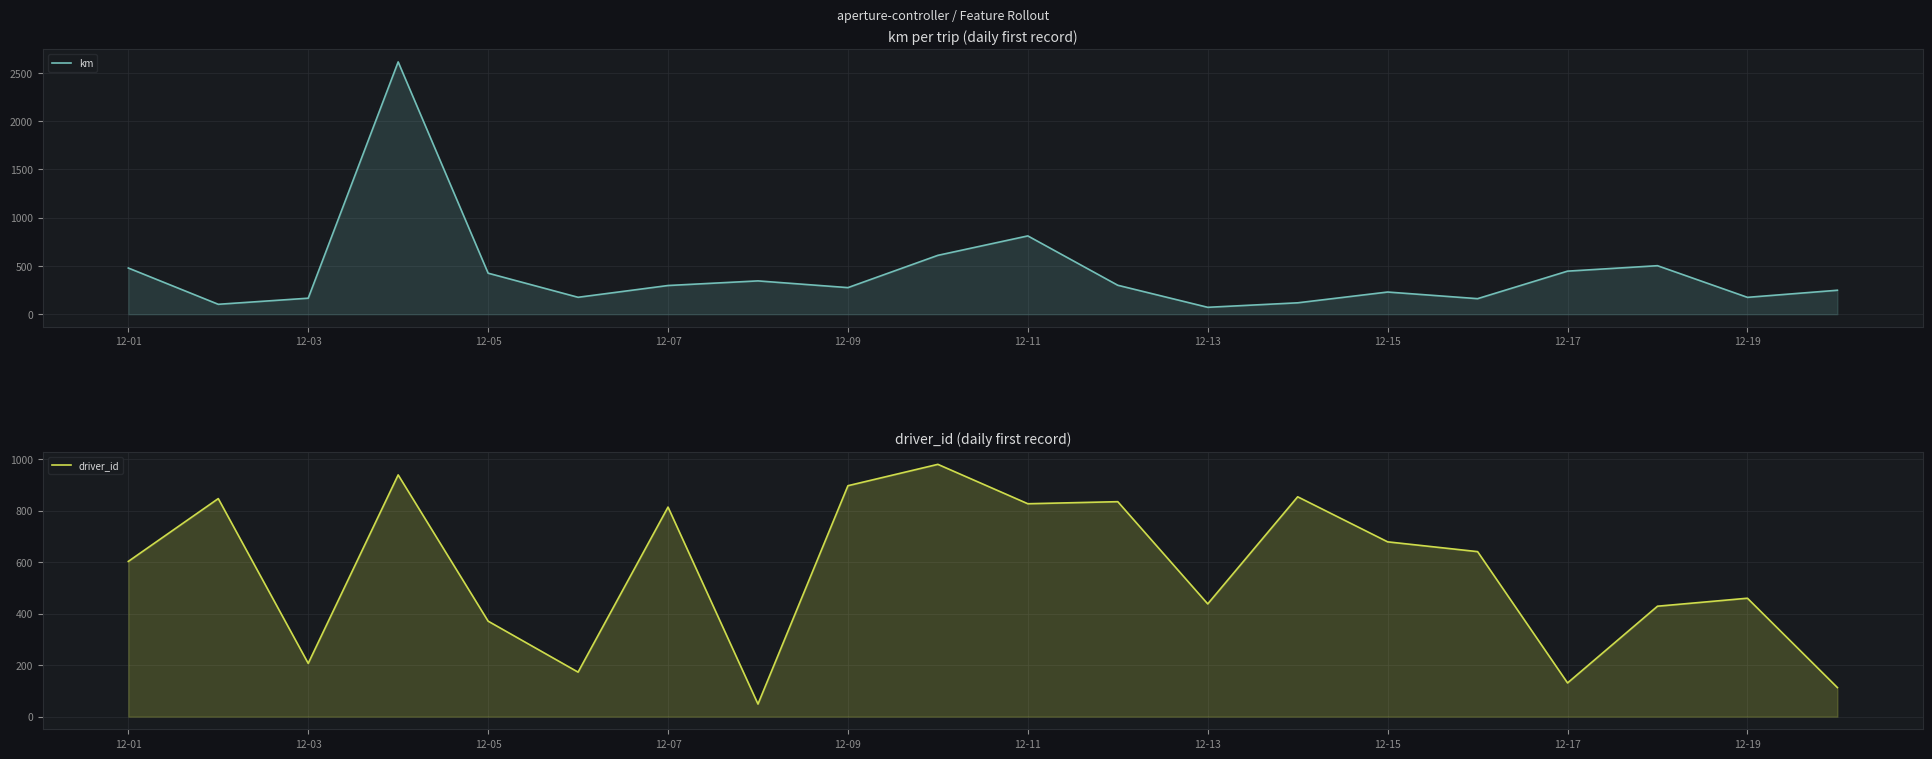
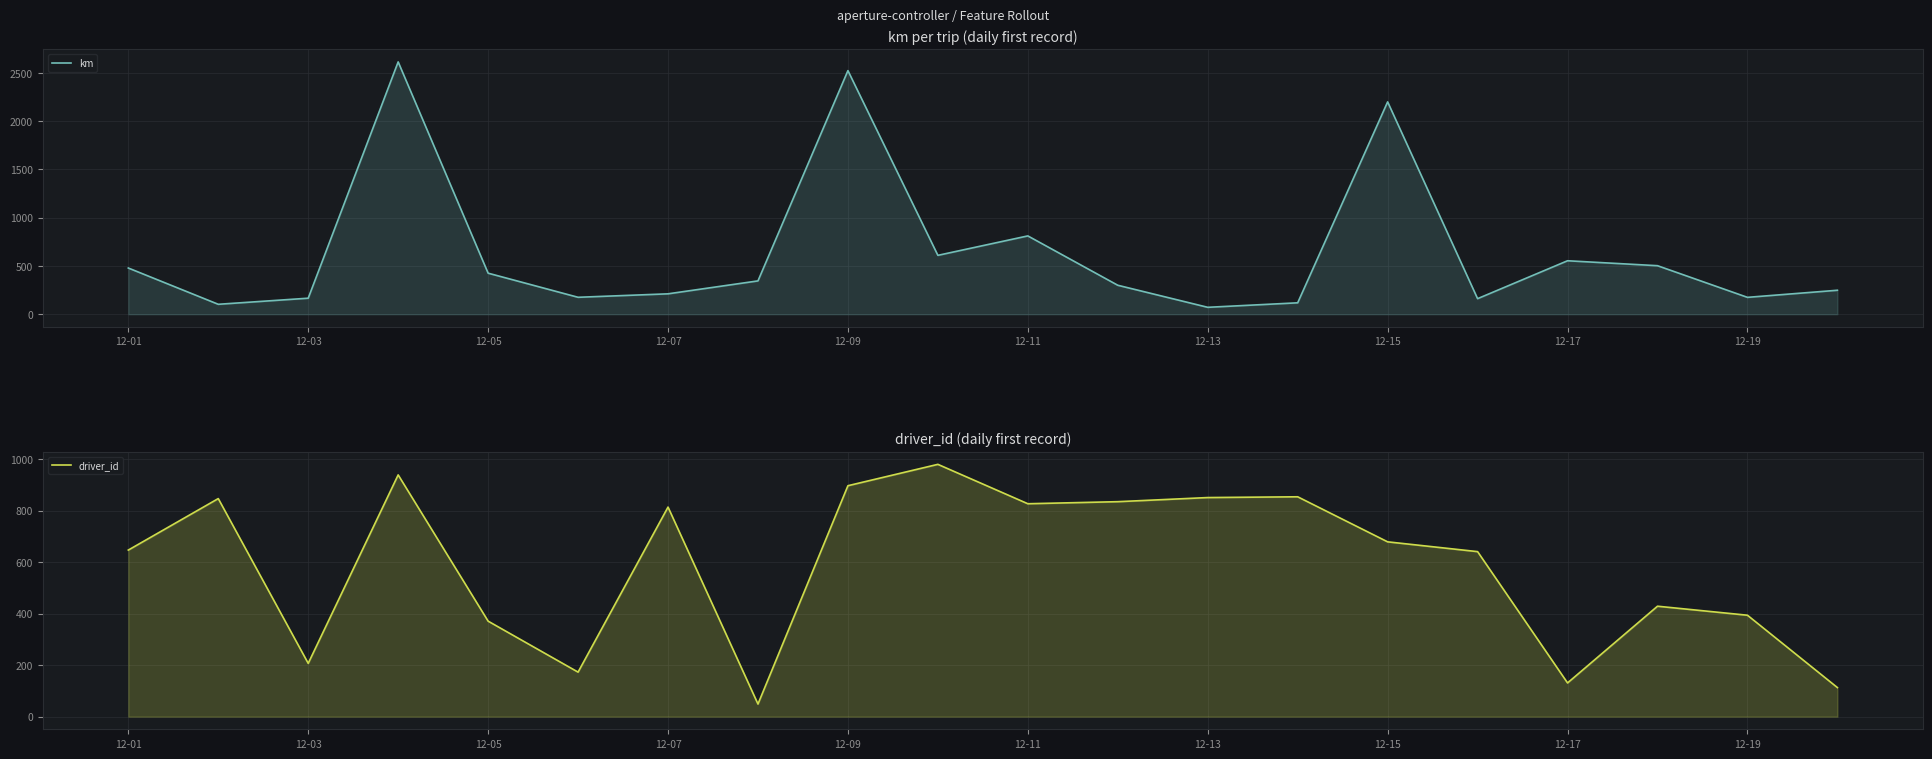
  {
    "km per trip (daily first record)": {
      "12-01": 500,
      "12-03": 200,
      "12-05": 400,
-     "12-07": 300,
-     "12-09": 300,
+     "12-07": 200,
+     "12-09": 2500,
      "12-11": 800,
      "12-13": 100,
-     "12-15": 200,
-     "12-17": 400,
+     "12-15": 2200,
+     "12-17": 600,
      "12-19": 200
    },
    "driver_id (daily first record)": {
-     "12-01": 600,
+     "12-01": 650,
      "12-03": 210,
      "12-05": 370,
      "12-07": 810,
      "12-09": 900,
      "12-11": 830,
-     "12-13": 440,
+     "12-13": 850,
      "12-15": 680,
      "12-17": 130,
-     "12-19": 460
+     "12-19": 390
    }
  }
